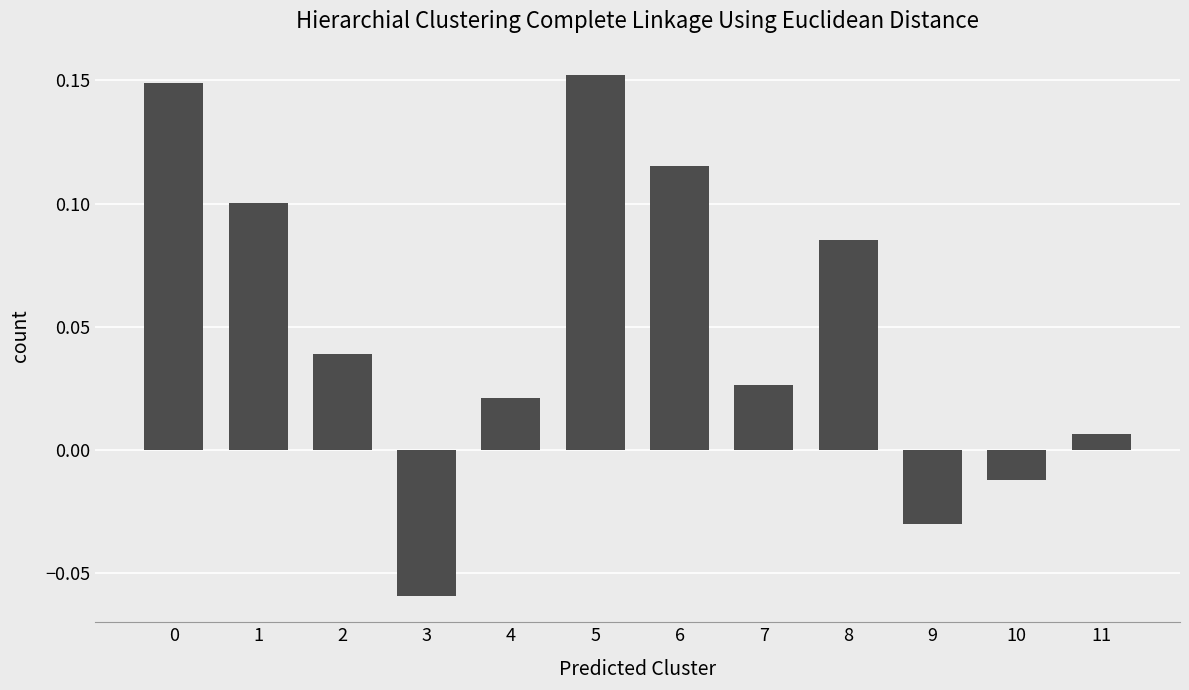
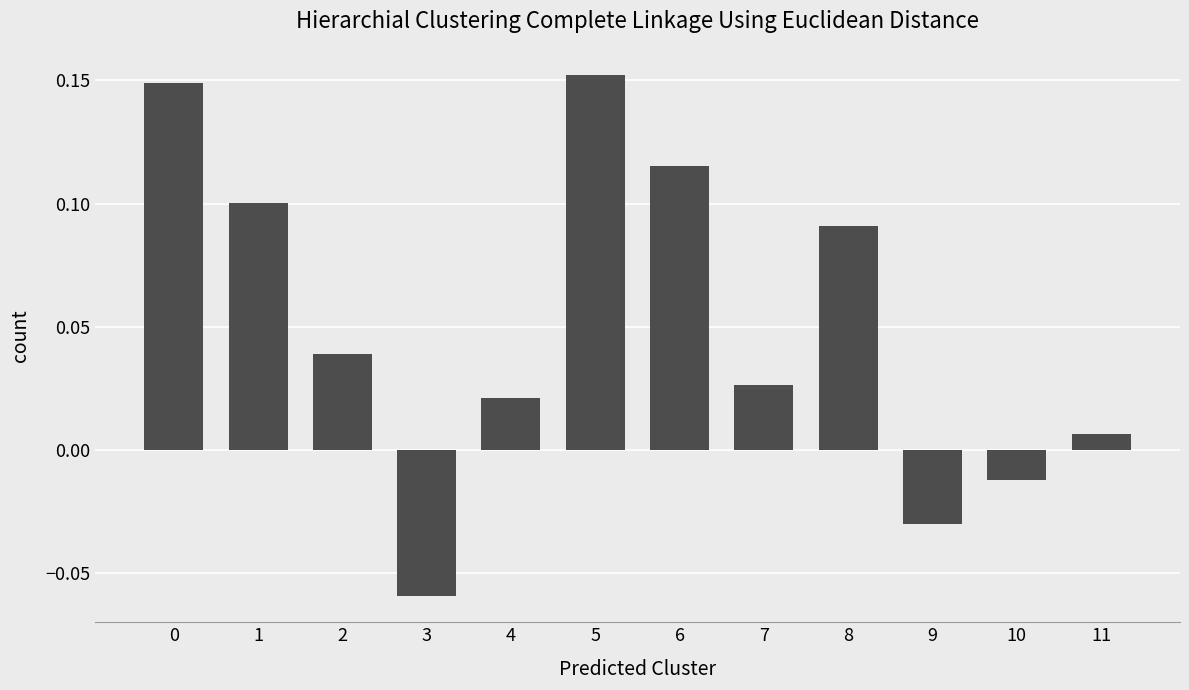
  {
    "0": 0.149,
    "1": 0.100,
    "2": 0.039,
    "3": -0.060,
    "4": 0.021,
    "5": 0.152,
    "6": 0.115,
    "7": 0.026,
-   "8": 0.085,
+   "8": 0.091,
    "9": -0.030,
    "10": -0.012,
    "11": 0.006
  }
